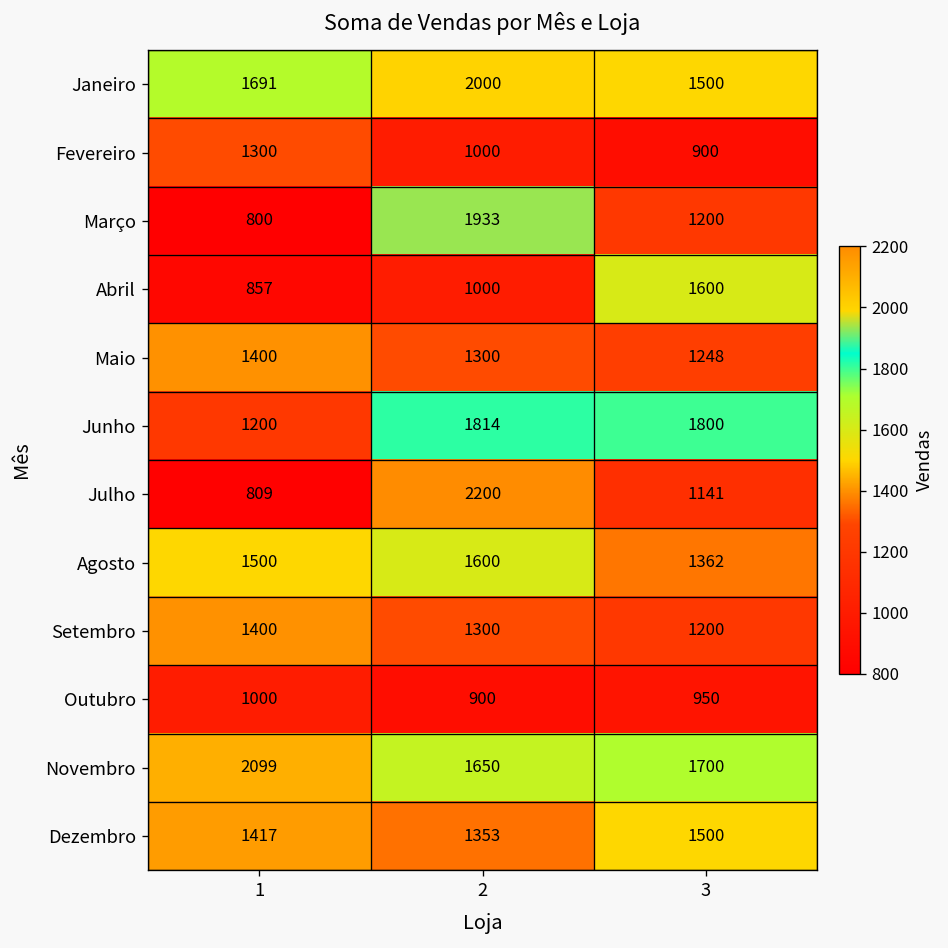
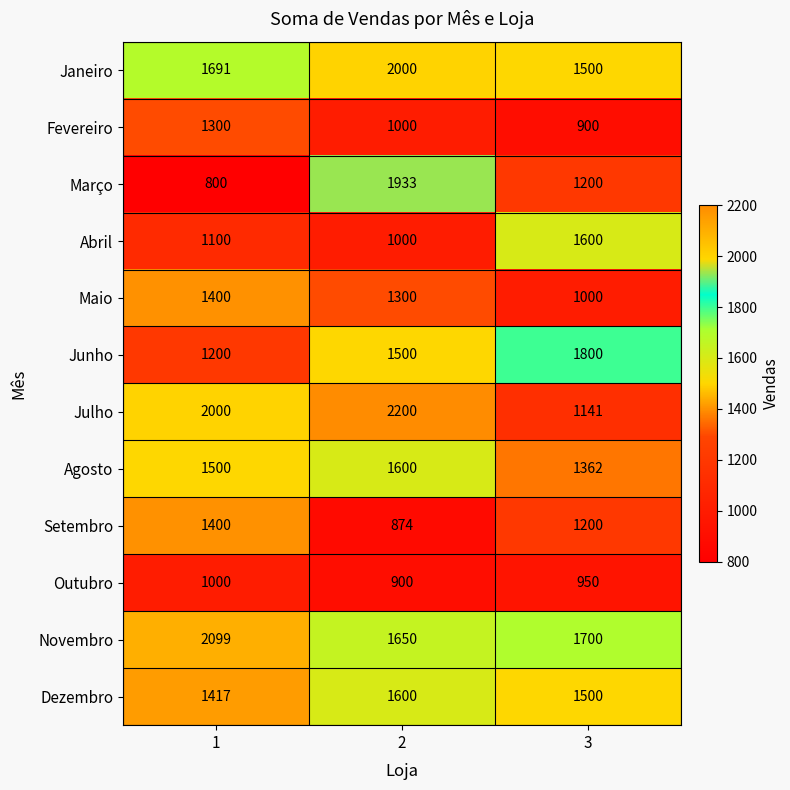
  {
    "Janeiro": {
      "1": 1691,
      "2": 2000,
      "3": 1500
    },
    "Fevereiro": {
      "1": 1300,
      "2": 1000,
      "3": 900
    },
    "Março": {
      "1": 800,
      "2": 1933,
      "3": 1200
    },
    "Abril": {
-     "1": 857,
+     "1": 1100,
      "2": 1000,
      "3": 1600
    },
    "Maio": {
      "1": 1400,
      "2": 1300,
-     "3": 1248
+     "3": 1000
    },
    "Junho": {
      "1": 1200,
-     "2": 1814,
+     "2": 1500,
      "3": 1800
    },
    "Julho": {
-     "1": 809,
+     "1": 2000,
      "2": 2200,
      "3": 1141
    },
    "Agosto": {
      "1": 1500,
      "2": 1600,
      "3": 1362
    },
    "Setembro": {
      "1": 1400,
-     "2": 1300,
+     "2": 874,
      "3": 1200
    },
    "Outubro": {
      "1": 1000,
      "2": 900,
      "3": 950
    },
    "Novembro": {
      "1": 2099,
      "2": 1650,
      "3": 1700
    },
    "Dezembro": {
      "1": 1417,
-     "2": 1353,
+     "2": 1600,
      "3": 1500
    }
  }
